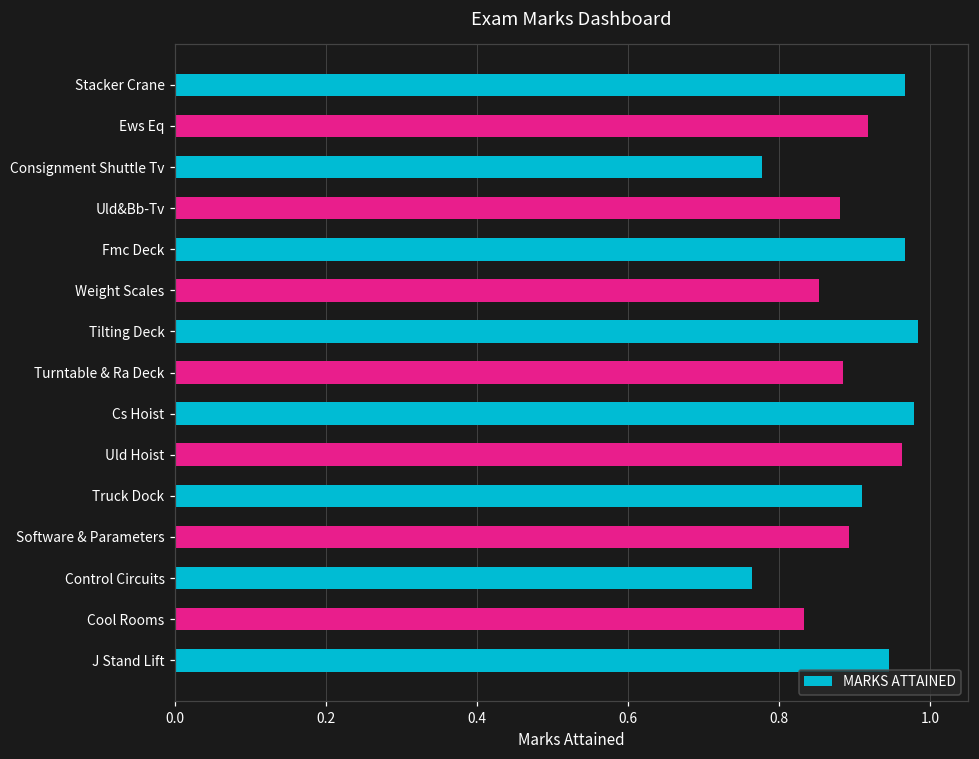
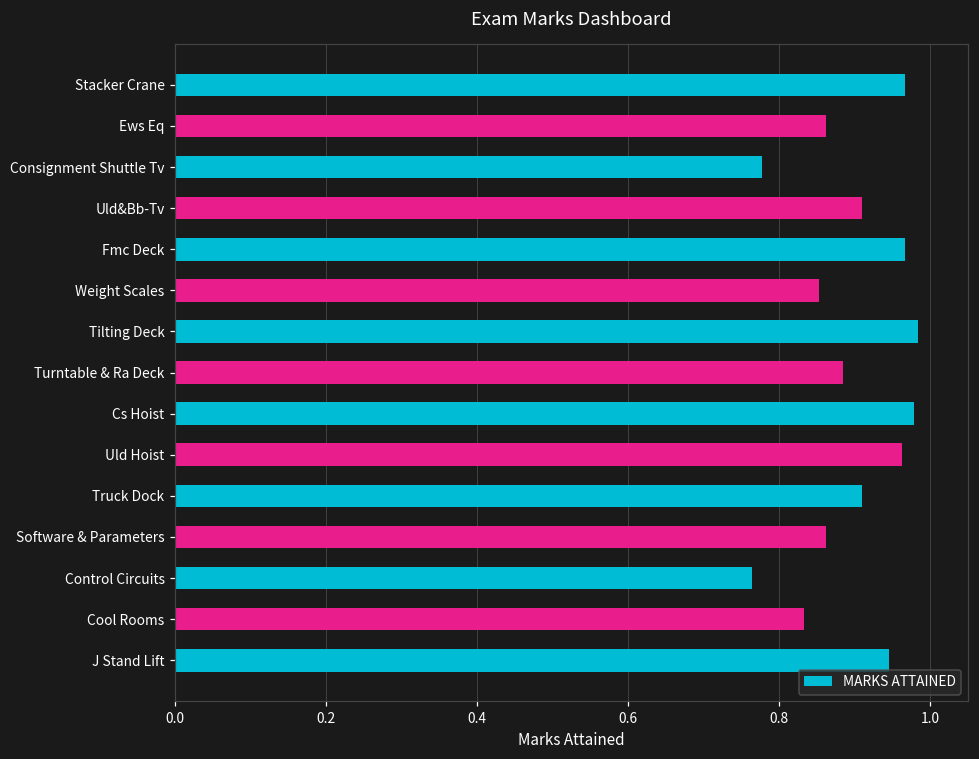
  {
    "Stacker Crane": 0.97,
-   "Ews Eq": 0.92,
+   "Ews Eq": 0.86,
    "Consignment Shuttle Tv": 0.78,
-   "Uld&Bb-Tv": 0.88,
+   "Uld&Bb-Tv": 0.91,
    "Fmc Deck": 0.97,
    "Weight Scales": 0.85,
    "Tilting Deck": 0.98,
    "Turntable & Ra Deck": 0.89,
    "Cs Hoist": 0.98,
    "Uld Hoist": 0.96,
    "Truck Dock": 0.91,
-   "Software & Parameters": 0.89,
+   "Software & Parameters": 0.86,
    "Control Circuits": 0.76,
    "Cool Rooms": 0.83,
    "J Stand Lift": 0.95
  }
